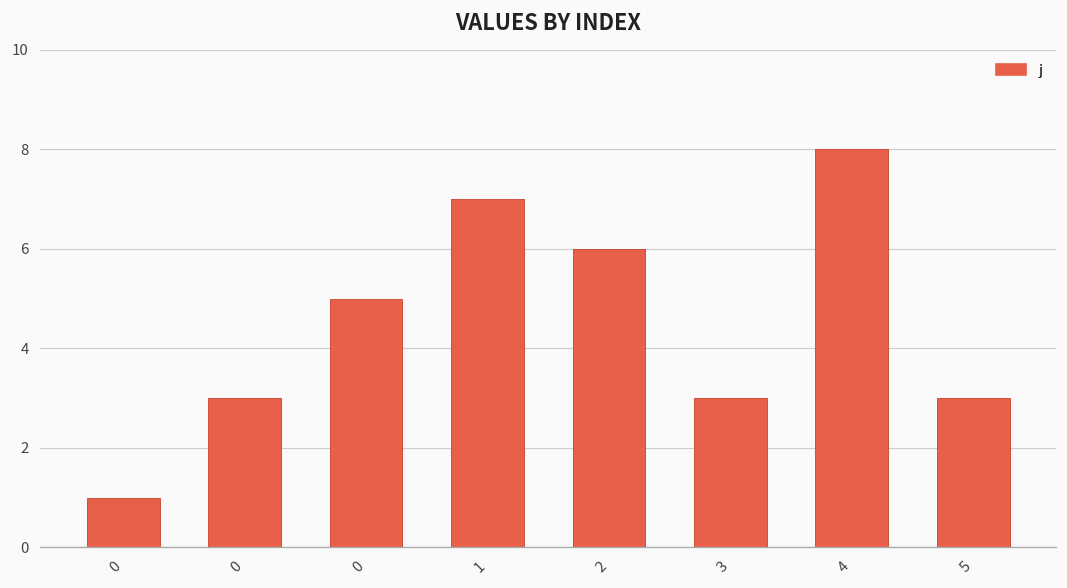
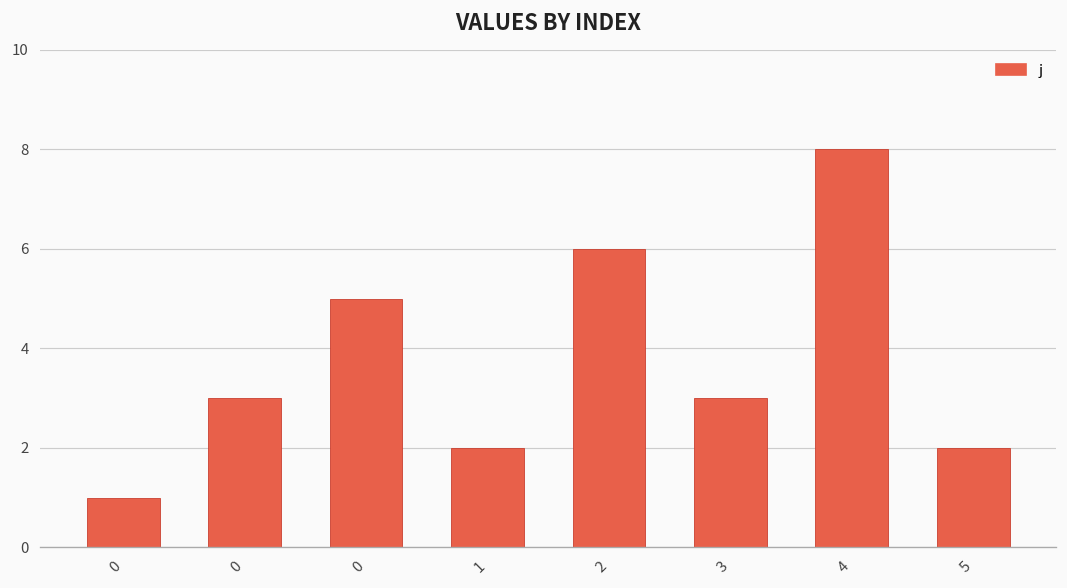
  {
-   "1": 7,
+   "1": 2,
    "2": 6,
    "3": 3,
    "4": 8,
-   "5": 3
+   "5": 2
  }
